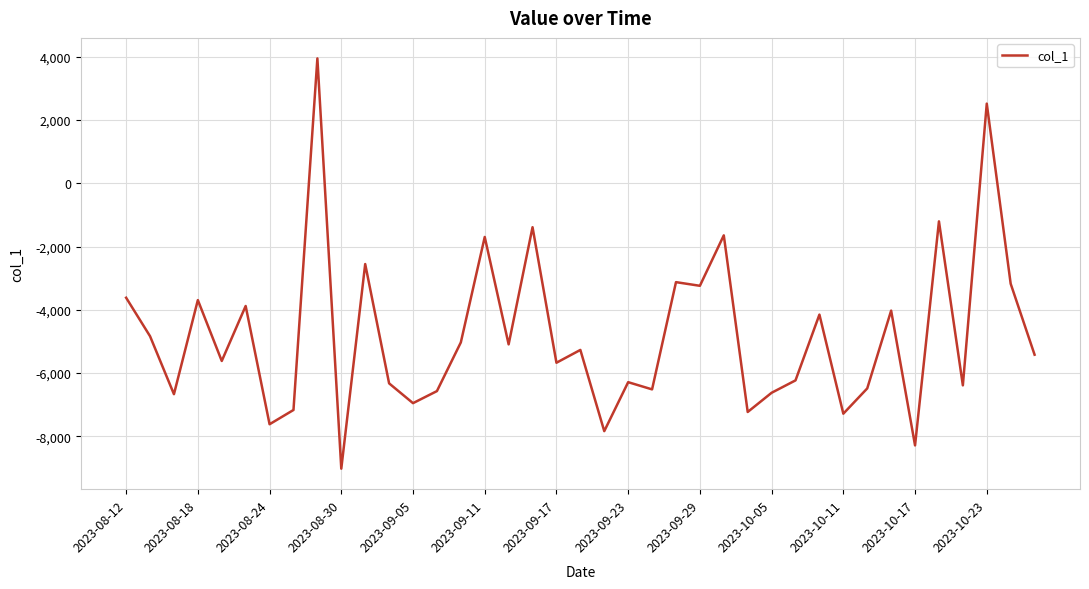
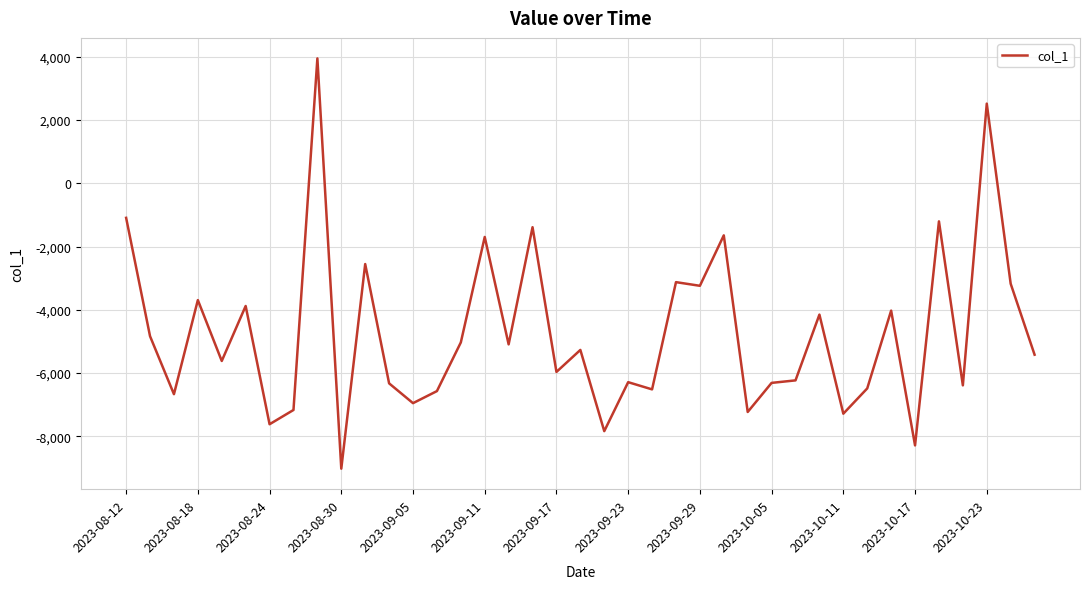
  {
-   "2023-08-12": "-3,600",
+   "2023-08-12": "-1,100",
    "2023-08-18": "-3,700",
    "2023-08-24": "-7,600",
    "2023-08-30": "-9,000",
    "2023-09-05": "-6,900",
    "2023-09-11": "-1,700",
-   "2023-09-17": "-5,700",
+   "2023-09-17": "-6,000",
    "2023-09-23": "-6,300",
    "2023-09-29": "-3,200",
-   "2023-10-05": "-6,600",
+   "2023-10-05": "-6,300",
    "2023-10-11": "-7,300",
    "2023-10-17": "-8,300",
    "2023-10-23": "2,500"
  }
